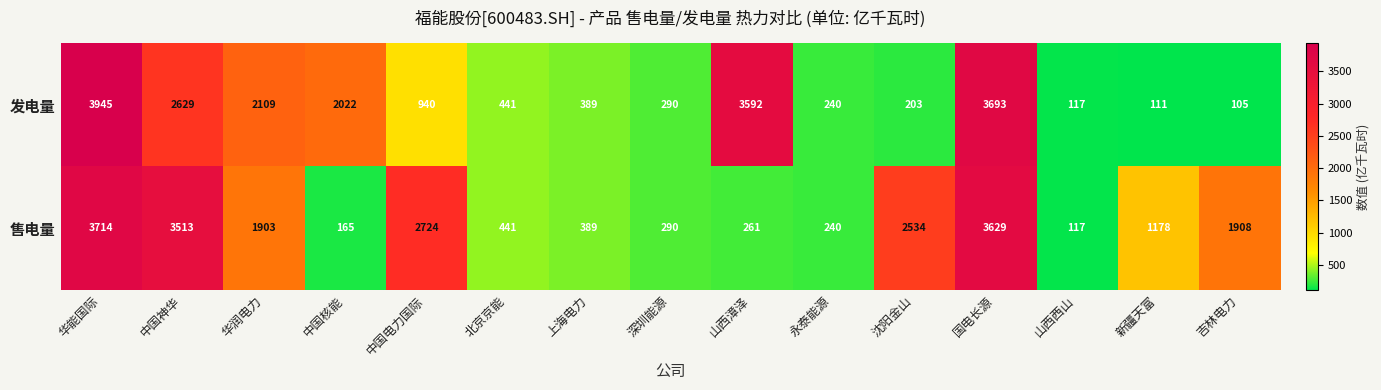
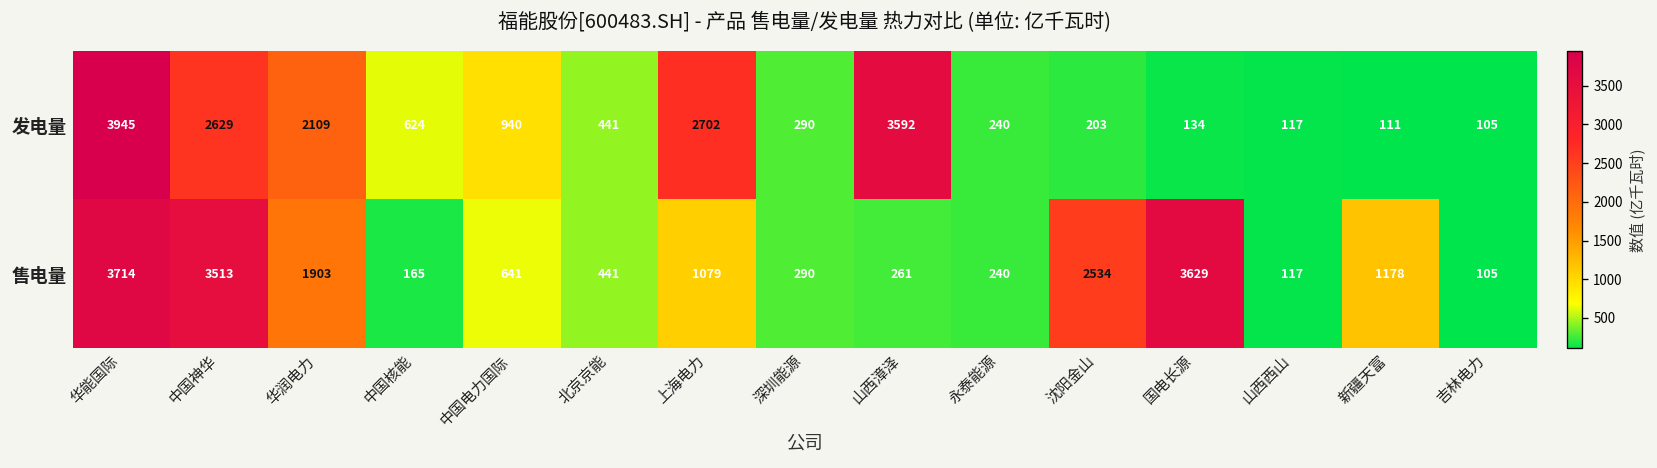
  {
    "发电量": {
      "华能国际": 3945,
      "中国神华": 2629,
      "华润电力": 2109,
-     "中国核能": 2022,
+     "中国核能": 624,
      "中国电力国际": 940,
      "北京京能": 441,
-     "上海电力": 389,
+     "上海电力": 2702,
      "深圳能源": 290,
      "山西漳泽": 3592,
      "永泰能源": 240,
      "沈阳金山": 203,
-     "国电长源": 3693,
+     "国电长源": 134,
      "山西西山": 117,
      "新疆天富": 111,
      "吉林电力": 105
    },
    "售电量": {
      "华能国际": 3714,
      "中国神华": 3513,
      "华润电力": 1903,
      "中国核能": 165,
-     "中国电力国际": 2724,
+     "中国电力国际": 641,
      "北京京能": 441,
-     "上海电力": 389,
+     "上海电力": 1079,
      "深圳能源": 290,
      "山西漳泽": 261,
      "永泰能源": 240,
      "沈阳金山": 2534,
      "国电长源": 3629,
      "山西西山": 117,
      "新疆天富": 1178,
-     "吉林电力": 1908
+     "吉林电力": 105
    }
  }
